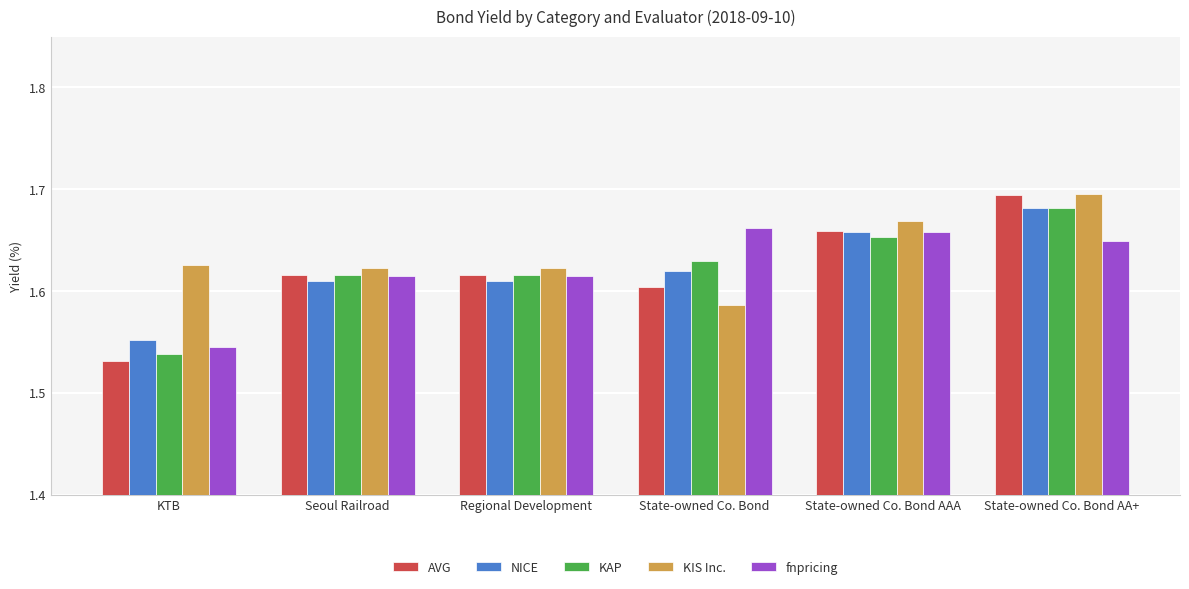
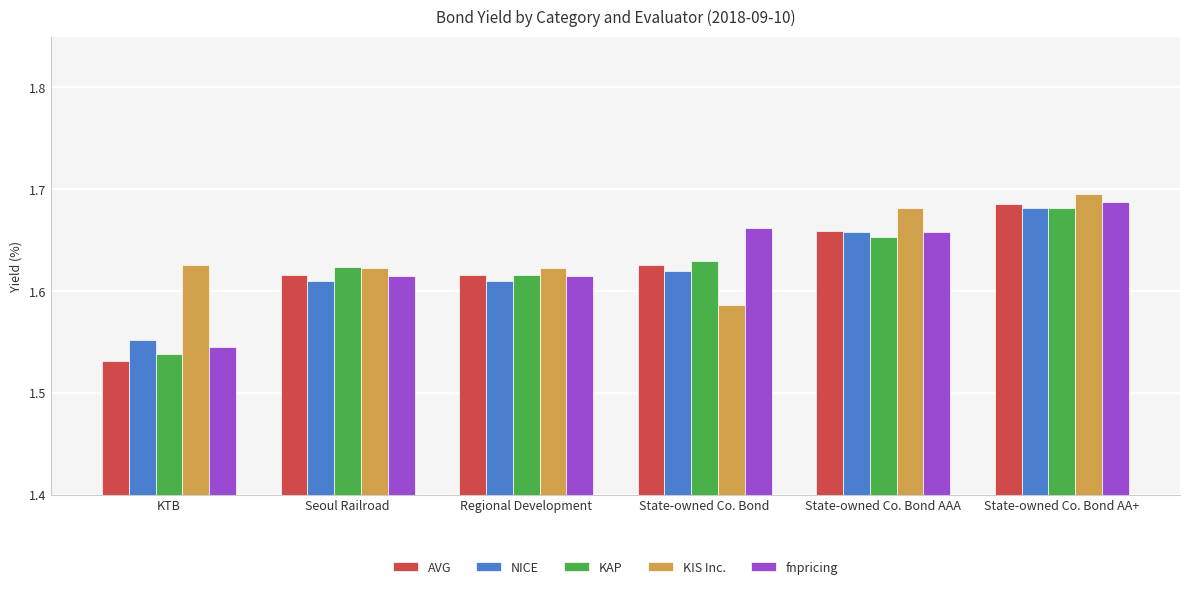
  {
    "AVG": {
      "KTB": 1.531,
      "Seoul Railroad": 1.616,
      "Regional Development": 1.616,
-     "State-owned Co. Bond": 1.604,
+     "State-owned Co. Bond": 1.626,
      "State-owned Co. Bond AAA": 1.659,
-     "State-owned Co. Bond AA+": 1.694
+     "State-owned Co. Bond AA+": 1.686
    },
    "NICE": {
      "KTB": 1.552,
      "Seoul Railroad": 1.610,
      "Regional Development": 1.610,
      "State-owned Co. Bond": 1.620,
      "State-owned Co. Bond AAA": 1.658,
      "State-owned Co. Bond AA+": 1.682
    },
    "KAP": {
      "KTB": 1.538,
-     "Seoul Railroad": 1.616,
+     "Seoul Railroad": 1.624,
      "Regional Development": 1.616,
      "State-owned Co. Bond": 1.630,
      "State-owned Co. Bond AAA": 1.653,
      "State-owned Co. Bond AA+": 1.682
    },
    "KIS Inc.": {
      "KTB": 1.626,
      "Seoul Railroad": 1.623,
      "Regional Development": 1.623,
      "State-owned Co. Bond": 1.586,
-     "State-owned Co. Bond AAA": 1.669,
+     "State-owned Co. Bond AAA": 1.682,
      "State-owned Co. Bond AA+": 1.695
    },
    "fnpricing": {
      "KTB": 1.545,
      "Seoul Railroad": 1.615,
      "Regional Development": 1.615,
      "State-owned Co. Bond": 1.662,
      "State-owned Co. Bond AAA": 1.658,
-     "State-owned Co. Bond AA+": 1.649
+     "State-owned Co. Bond AA+": 1.688
    }
  }
